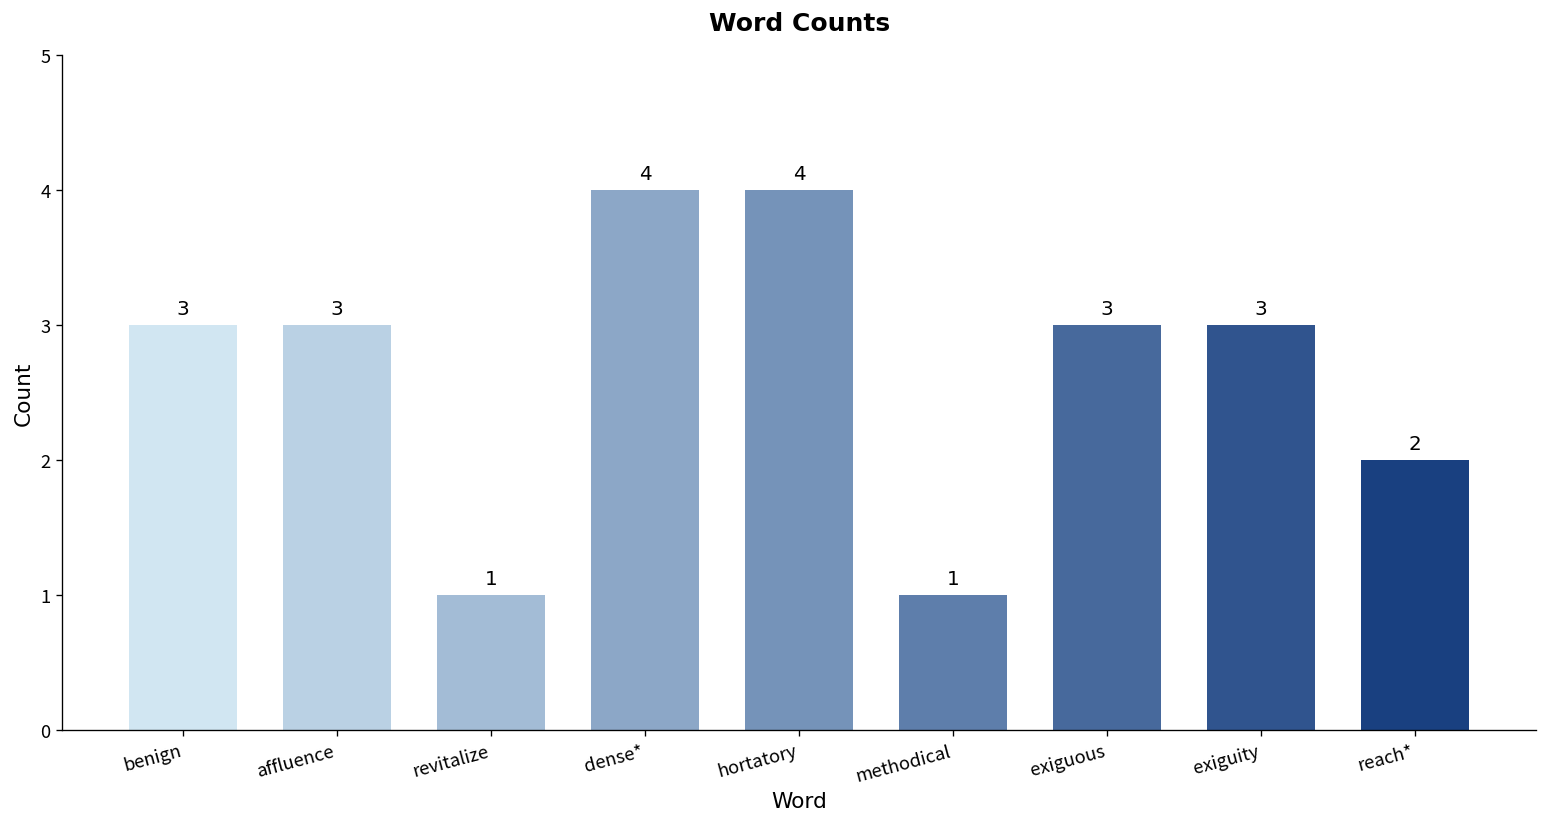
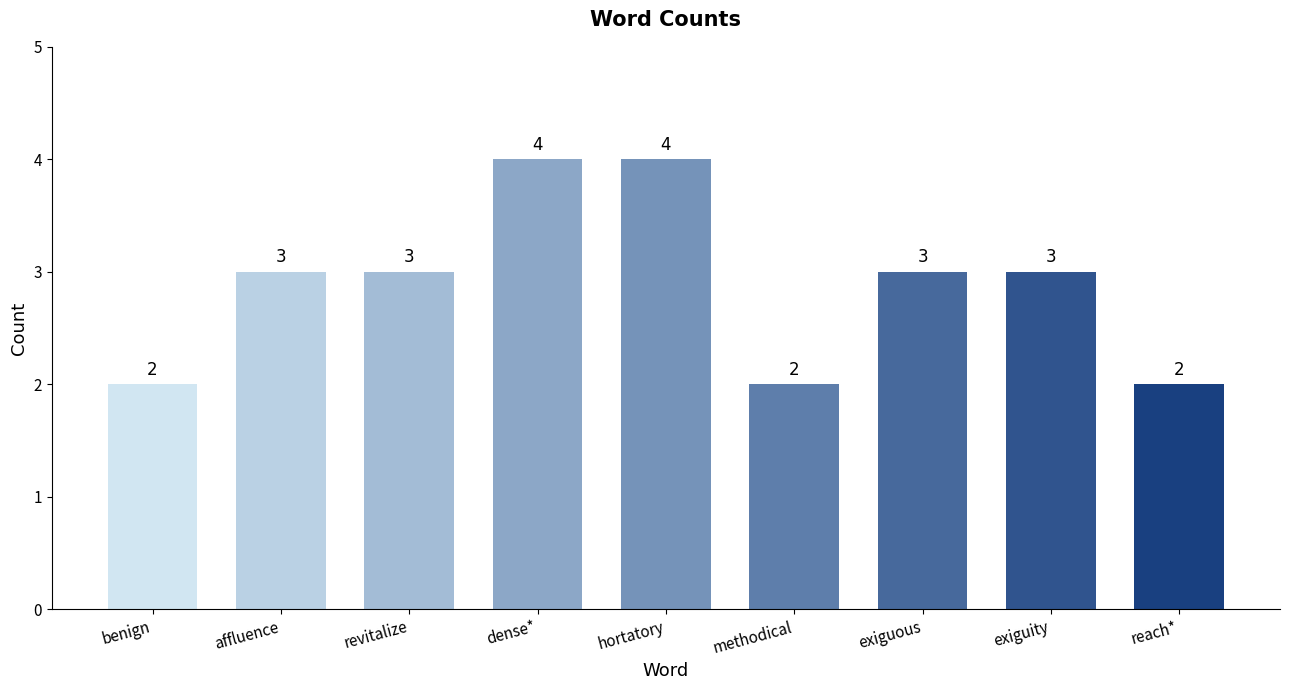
  {
-   "benign": 3,
+   "benign": 2,
    "affluence": 3,
-   "revitalize": 1,
+   "revitalize": 3,
    "dense*": 4,
    "hortatory": 4,
-   "methodical": 1,
+   "methodical": 2,
    "exiguous": 3,
    "exiguity": 3,
    "reach*": 2
  }
